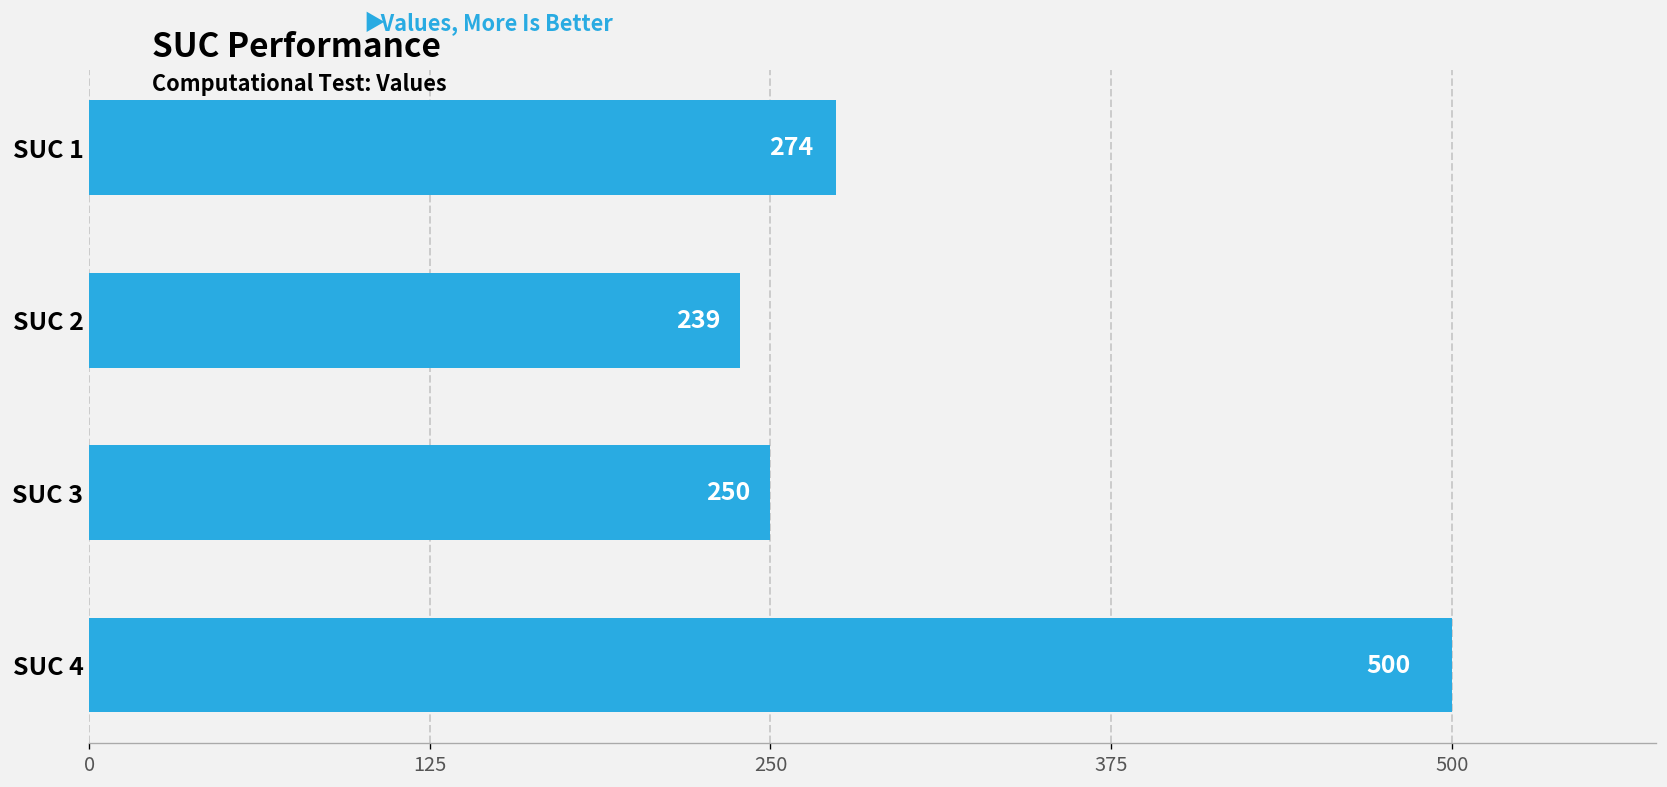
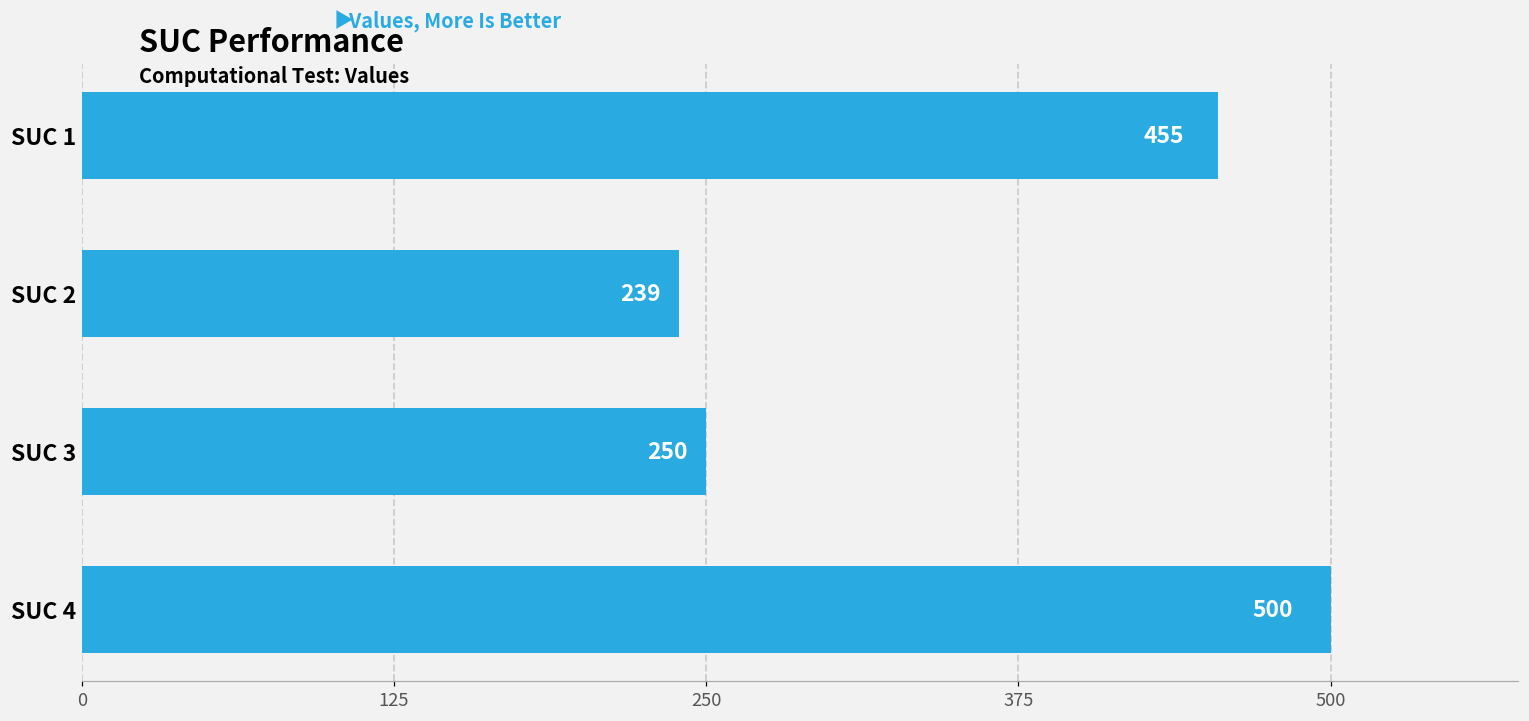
  {
-   "SUC 1": 274,
+   "SUC 1": 455,
    "SUC 2": 239,
    "SUC 3": 250,
    "SUC 4": 500
  }
